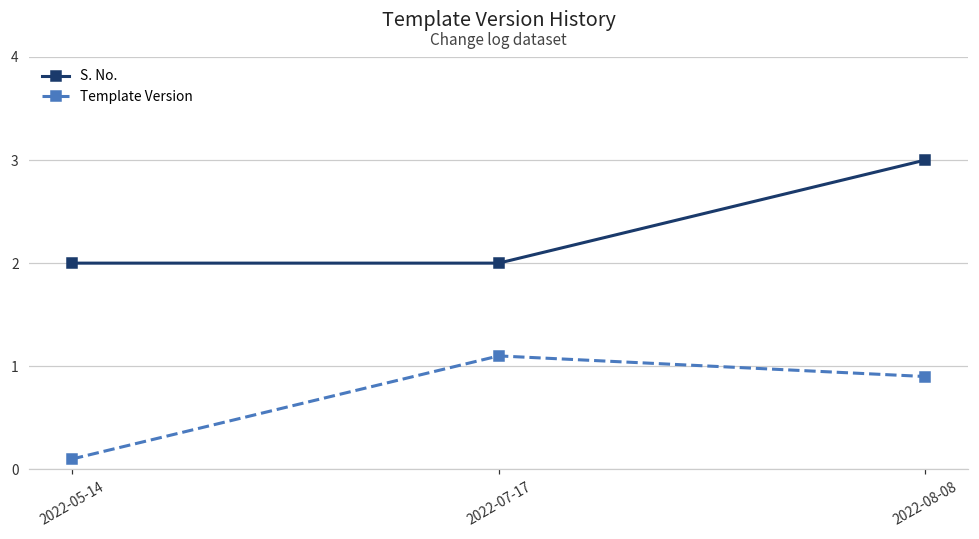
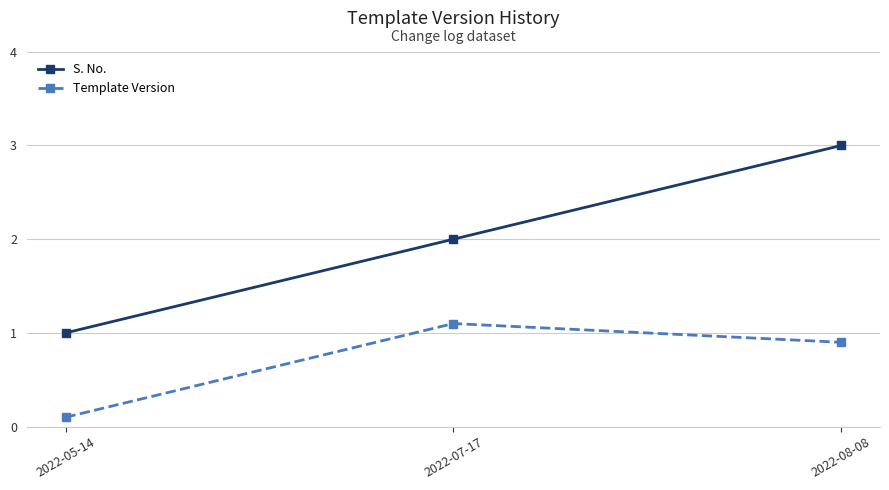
  {
    "S. No.": {
-     "2022-05-14": 2,
+     "2022-05-14": 1,
      "2022-07-17": 2,
      "2022-08-08": 3
    },
    "Template Version": {
      "2022-05-14": 0.1,
      "2022-07-17": 1.1,
      "2022-08-08": 0.9
    }
  }
